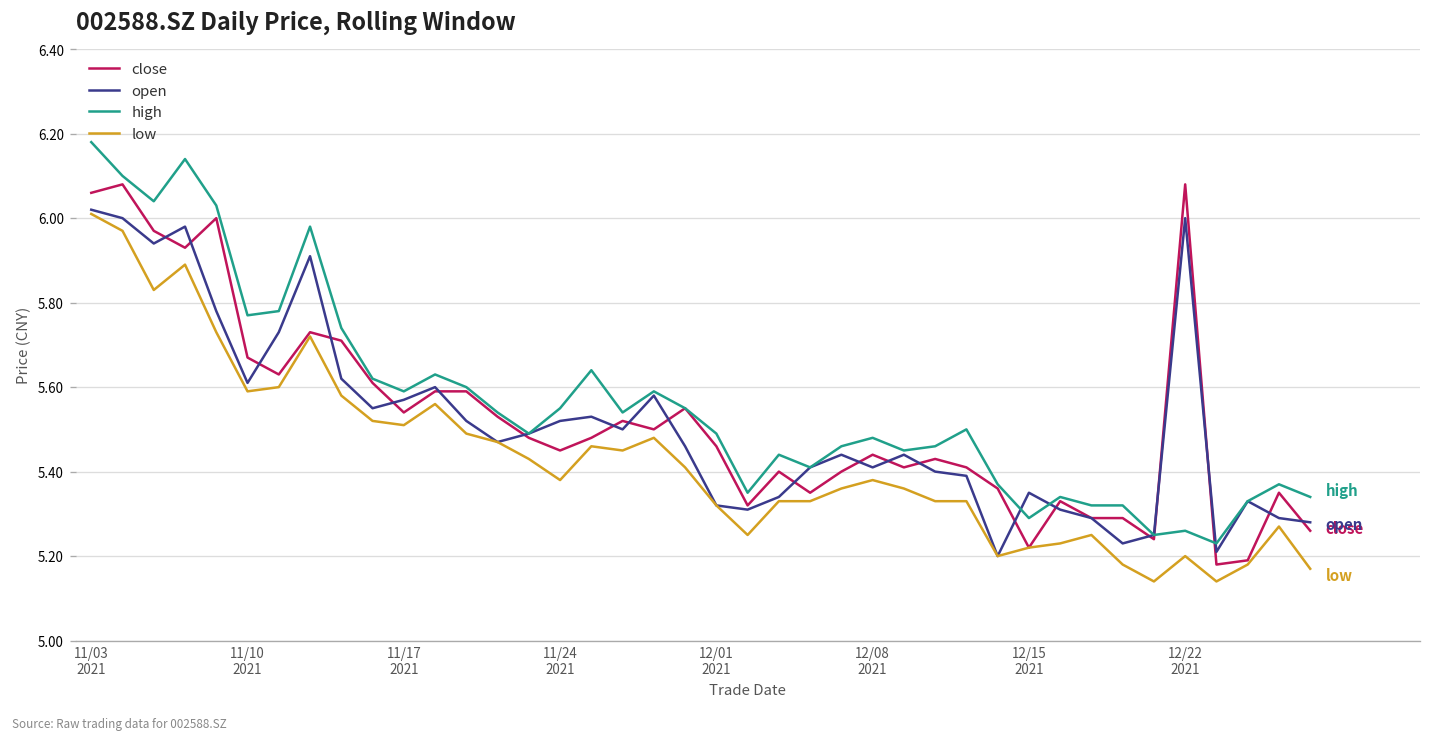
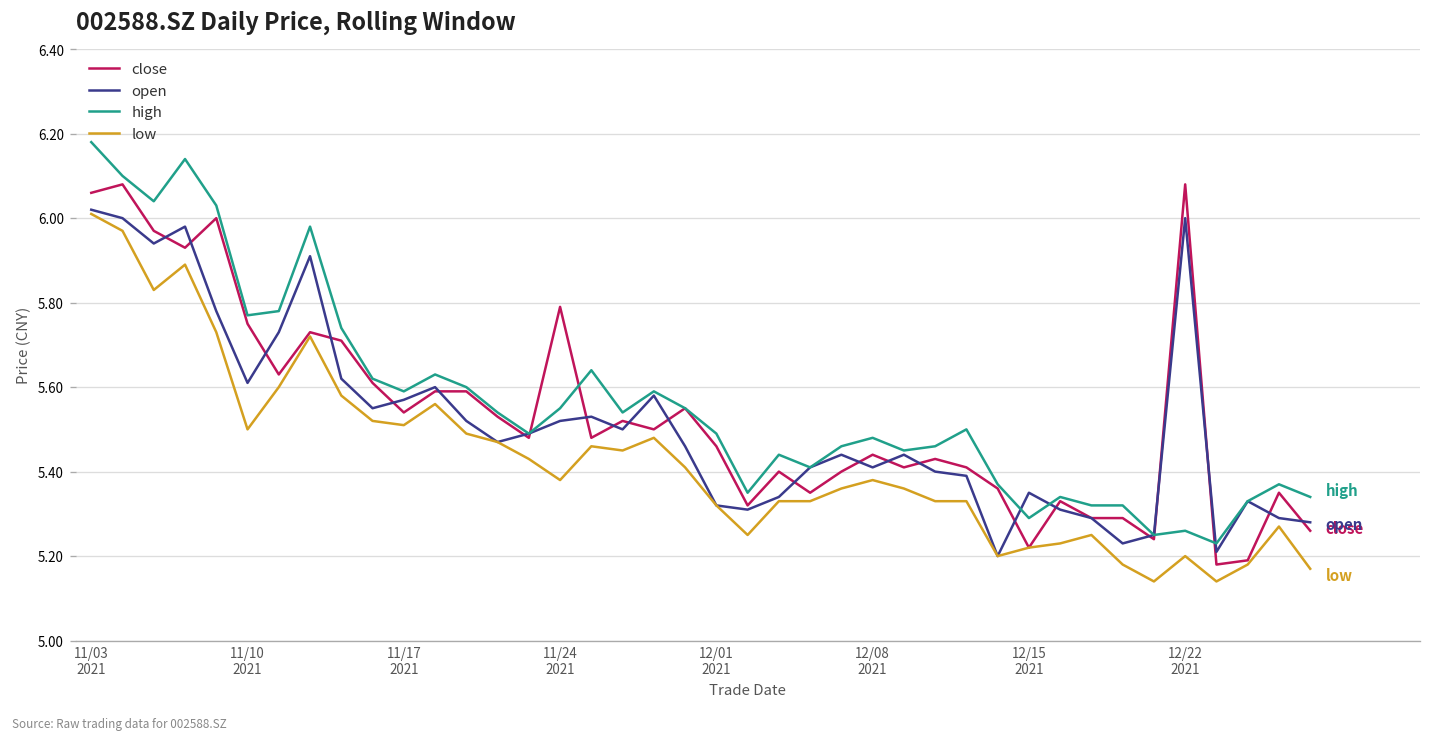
  {
    "close": {
      "11/03 2021": 6.06,
-     "11/10 2021": 5.67,
+     "11/10 2021": 5.75,
      "11/17 2021": 5.54,
-     "11/24 2021": 5.45,
+     "11/24 2021": 5.79,
      "12/01 2021": 5.46,
      "12/08 2021": 5.44,
      "12/22 2021": 6.08
    },
    "open": {
      "11/03 2021": 6.02,
      "11/10 2021": 5.61,
      "11/17 2021": 5.57,
      "11/24 2021": 5.52,
      "12/08 2021": 5.41,
      "12/15 2021": 5.35,
      "12/22 2021": 6.00
    },
    "high": {
      "11/03 2021": 6.18,
      "11/10 2021": 5.77,
      "11/17 2021": 5.59,
      "11/24 2021": 5.55,
      "12/01 2021": 5.49,
      "12/08 2021": 5.48,
      "12/15 2021": 5.29,
      "12/22 2021": 5.26
    },
    "low": {
      "11/03 2021": 6.01,
-     "11/10 2021": 5.59,
+     "11/10 2021": 5.50,
      "11/17 2021": 5.51,
      "11/24 2021": 5.38,
      "12/08 2021": 5.38,
      "12/22 2021": 5.20
    }
  }
